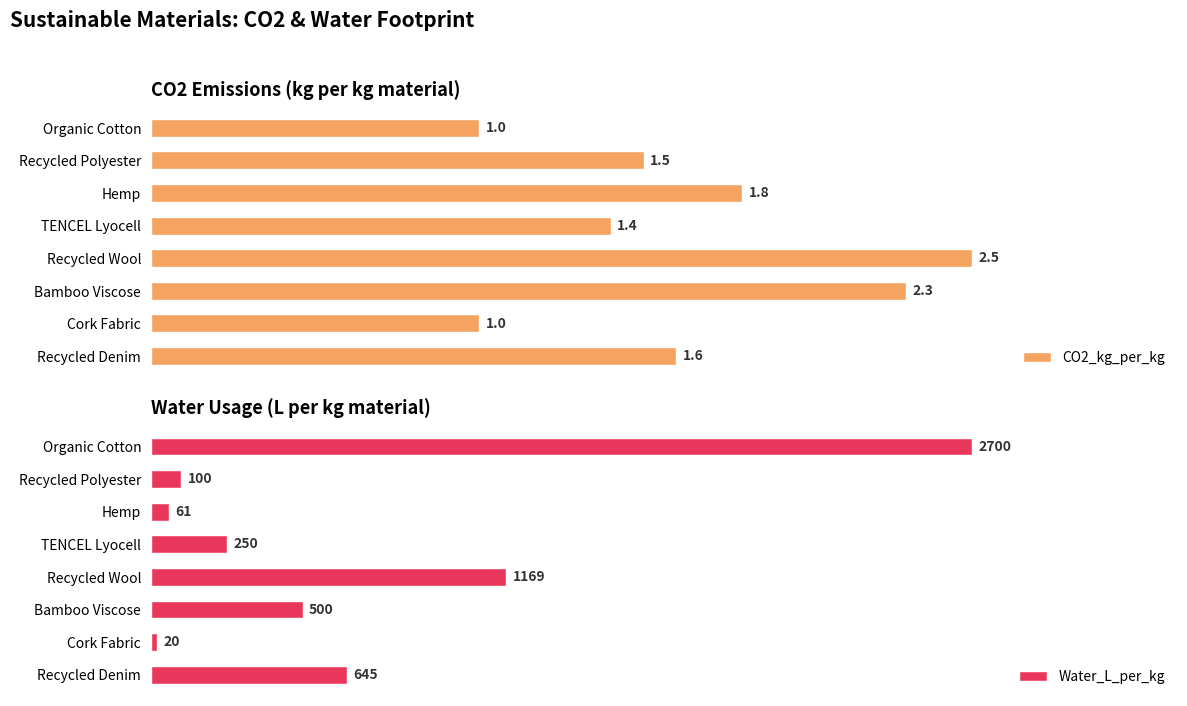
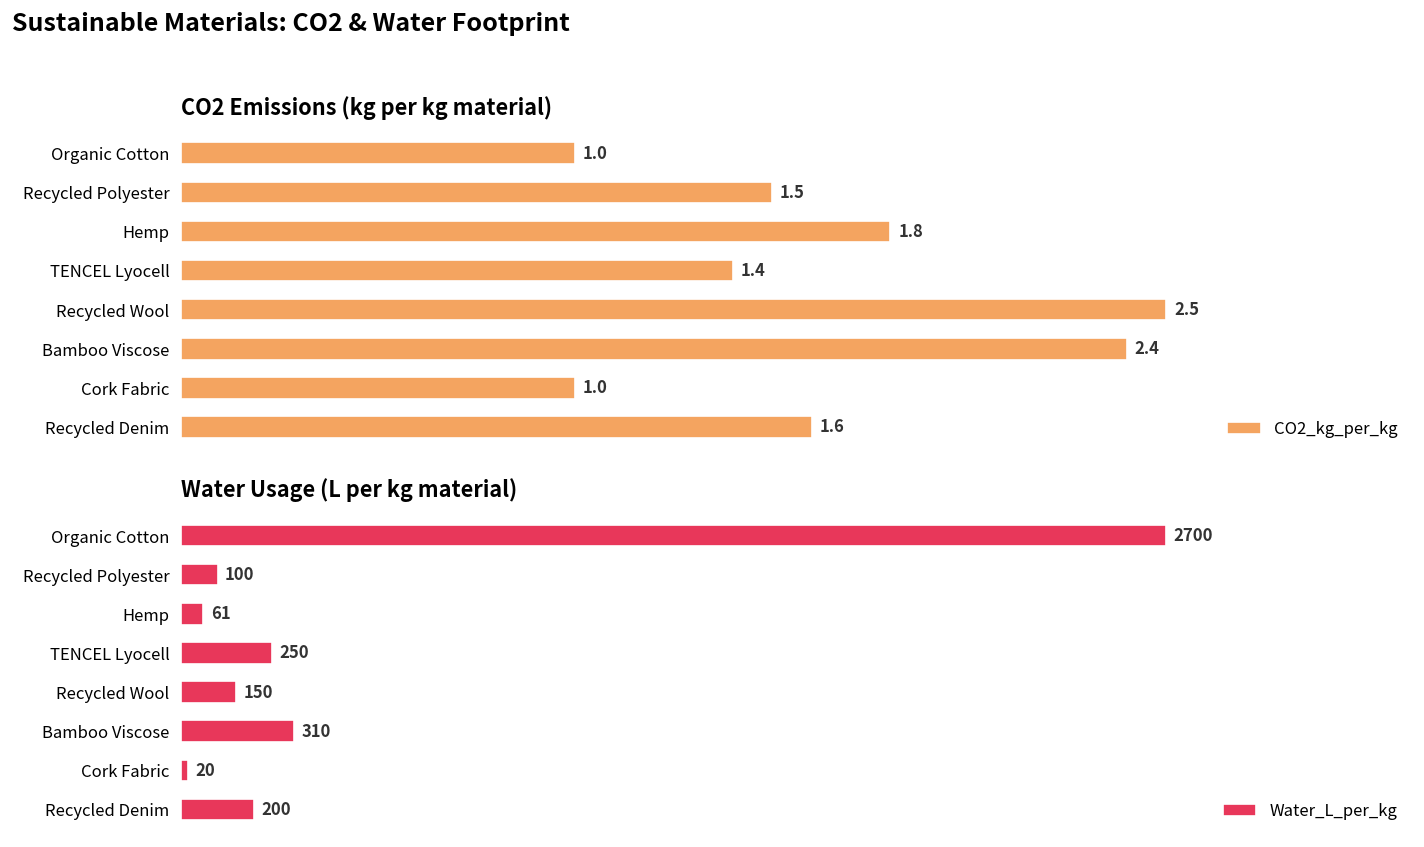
  {
    "CO2 Emissions (kg per kg material)": {
      "Organic Cotton": 1.0,
      "Recycled Polyester": 1.5,
      "Hemp": 1.8,
      "TENCEL Lyocell": 1.4,
      "Recycled Wool": 2.5,
-     "Bamboo Viscose": 2.3,
+     "Bamboo Viscose": 2.4,
      "Cork Fabric": 1.0,
      "Recycled Denim": 1.6
    },
    "Water Usage (L per kg material)": {
      "Organic Cotton": 2700,
      "Recycled Polyester": 100,
      "Hemp": 61,
      "TENCEL Lyocell": 250,
-     "Recycled Wool": 1169,
-     "Bamboo Viscose": 500,
+     "Recycled Wool": 150,
+     "Bamboo Viscose": 310,
      "Cork Fabric": 20,
-     "Recycled Denim": 645
+     "Recycled Denim": 200
    }
  }
